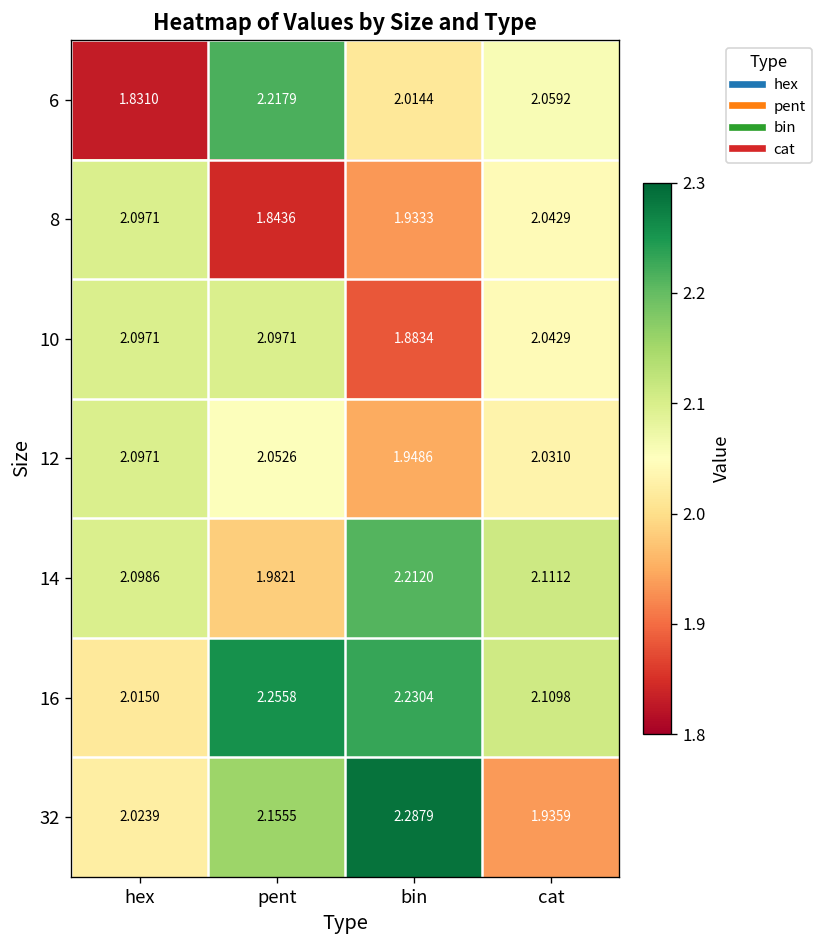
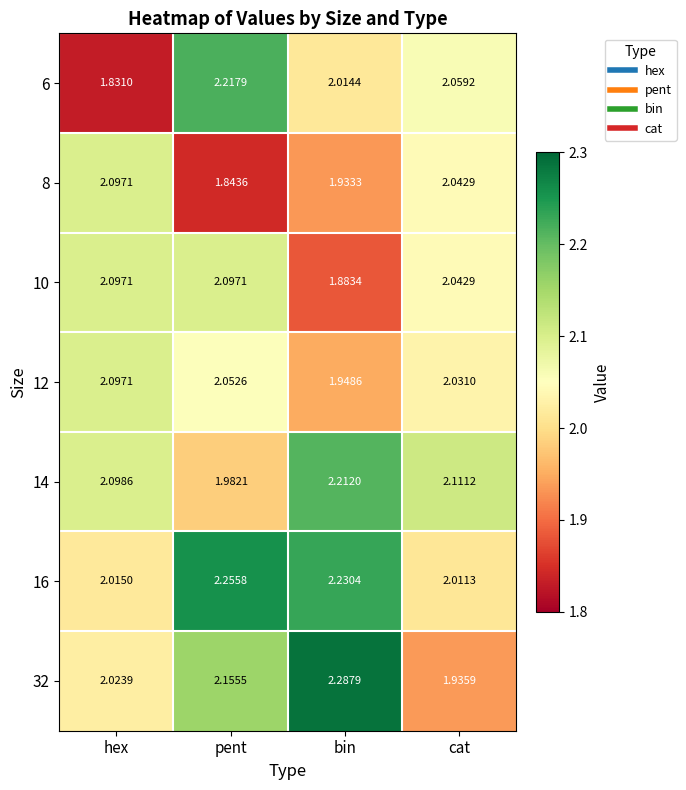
  {
    "6": {
      "hex": 1.8310,
      "pent": 2.2179,
      "bin": 2.0144,
      "cat": 2.0592
    },
    "8": {
      "hex": 2.0971,
      "pent": 1.8436,
      "bin": 1.9333,
      "cat": 2.0429
    },
    "10": {
      "hex": 2.0971,
      "pent": 2.0971,
      "bin": 1.8834,
      "cat": 2.0429
    },
    "12": {
      "hex": 2.0971,
      "pent": 2.0526,
      "bin": 1.9486,
      "cat": 2.0310
    },
    "14": {
      "hex": 2.0986,
      "pent": 1.9821,
      "bin": 2.2120,
      "cat": 2.1112
    },
    "16": {
      "hex": 2.0150,
      "pent": 2.2558,
      "bin": 2.2304,
-     "cat": 2.1098
+     "cat": 2.0113
    },
    "32": {
      "hex": 2.0239,
      "pent": 2.1555,
      "bin": 2.2879,
      "cat": 1.9359
    }
  }
